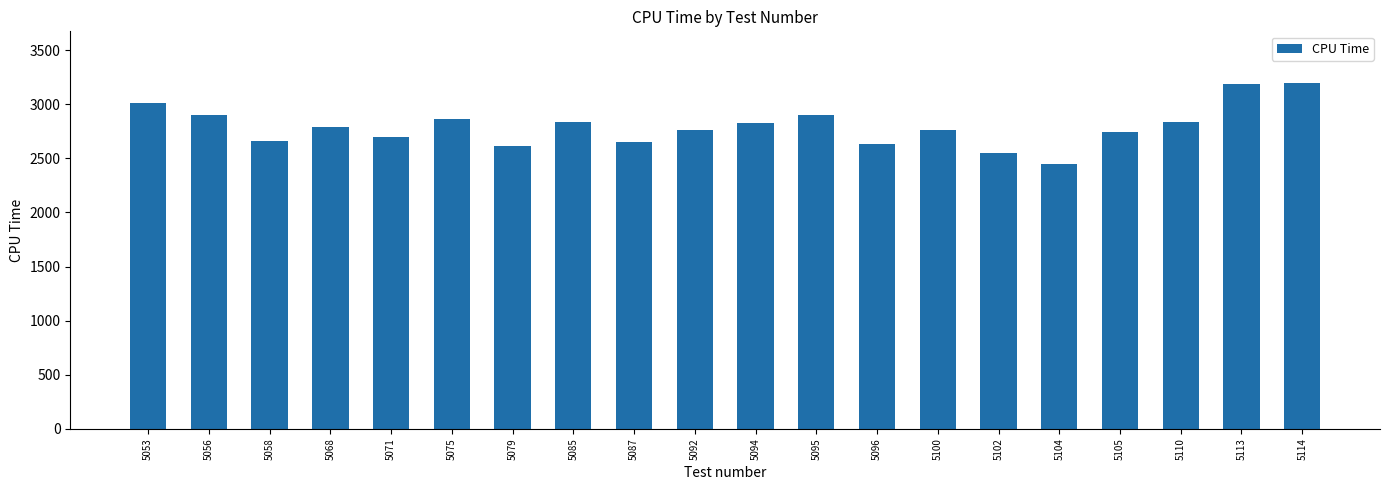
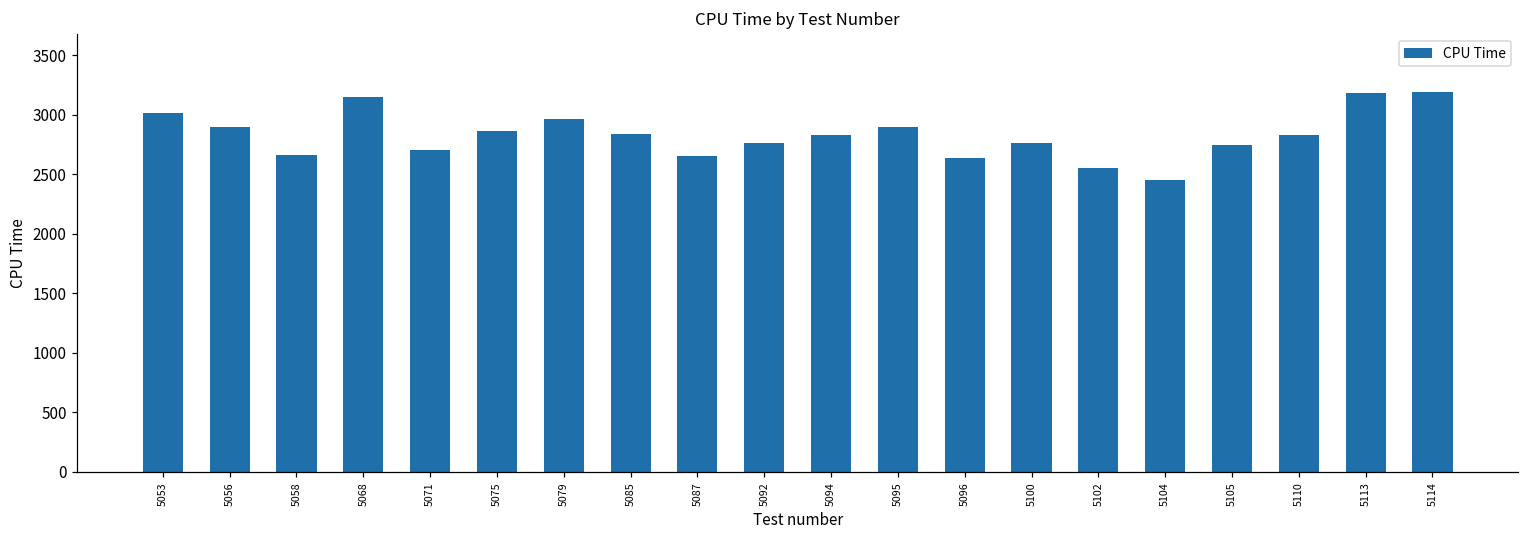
  {
    "5053": 3010,
    "5056": 2900,
    "5058": 2660,
-   "5068": 2790,
+   "5068": 3140,
    "5071": 2700,
    "5075": 2860,
-   "5079": 2610,
+   "5079": 2960,
    "5085": 2840,
    "5087": 2650,
    "5092": 2770,
    "5094": 2830,
    "5095": 2900,
    "5096": 2630,
    "5100": 2760,
    "5102": 2550,
    "5104": 2450,
    "5105": 2740,
    "5110": 2830,
    "5113": 3190,
    "5114": 3190
  }
